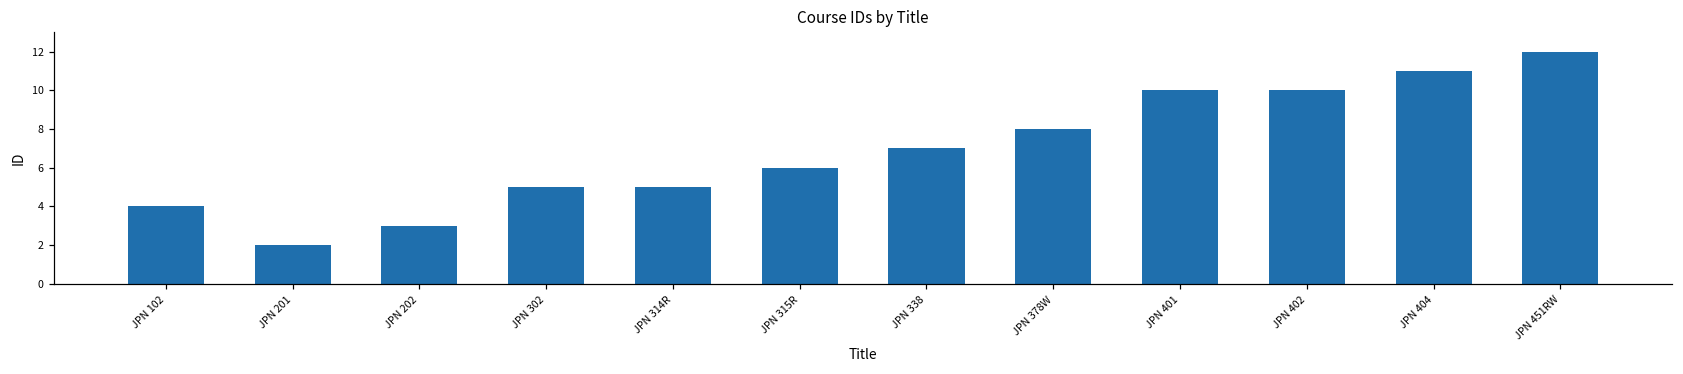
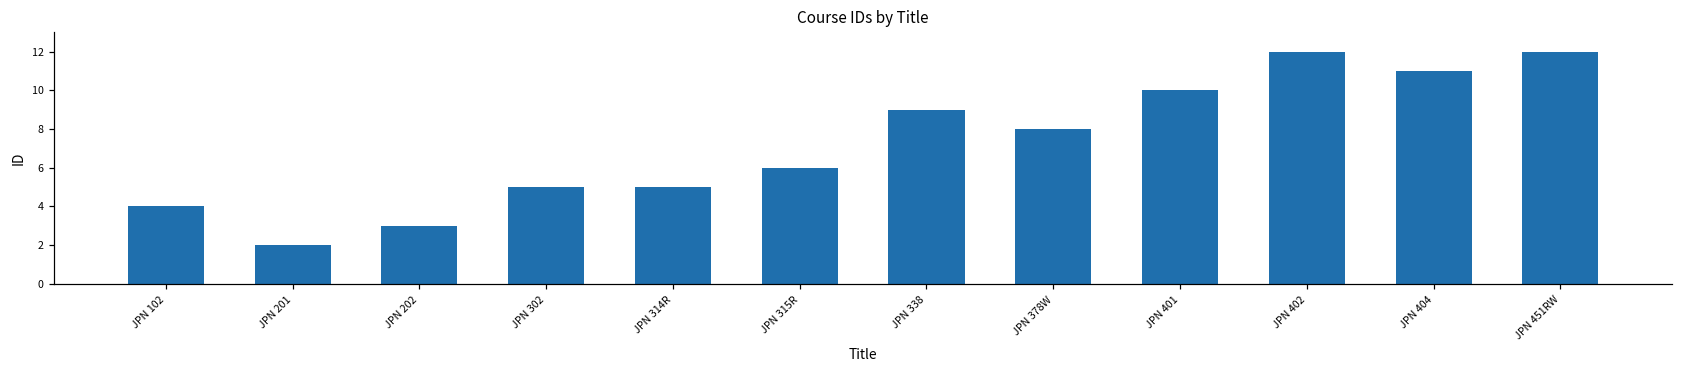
  {
    "JPN 102": 4,
    "JPN 201": 2,
    "JPN 202": 3,
    "JPN 302": 5,
    "JPN 314R": 5,
    "JPN 315R": 6,
-   "JPN 338": 7,
+   "JPN 338": 9,
    "JPN 378W": 8,
    "JPN 401": 10,
-   "JPN 402": 10,
+   "JPN 402": 12,
    "JPN 404": 11,
    "JPN 451RW": 12
  }
